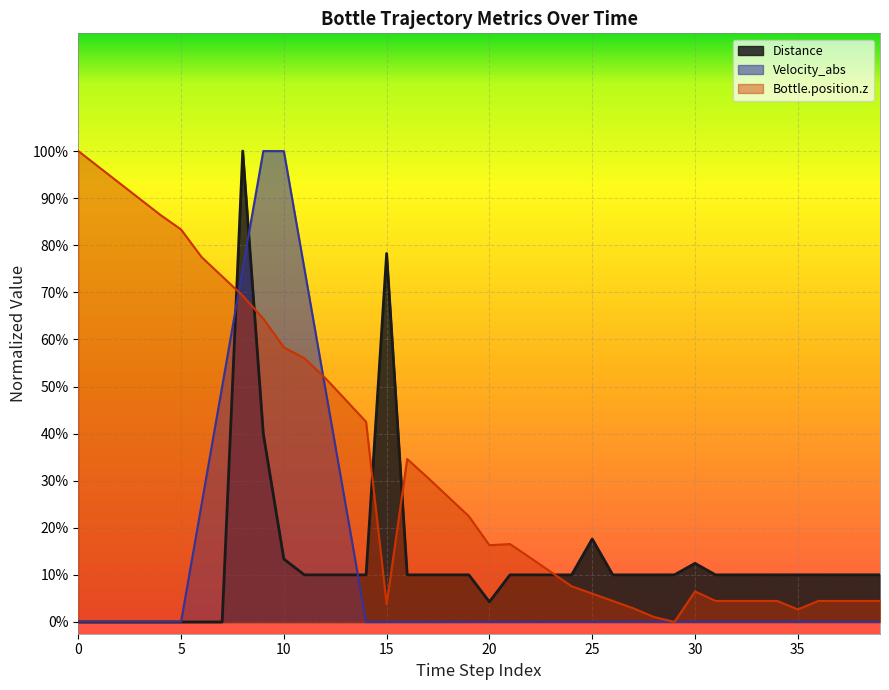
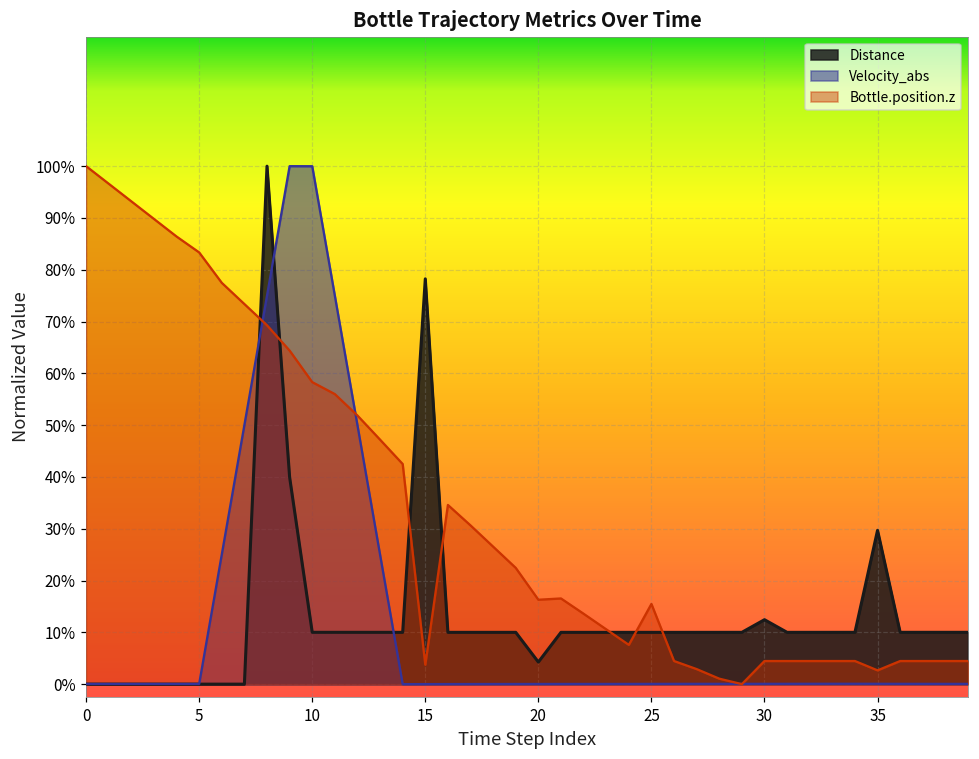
  {
    "Distance": {
-     "10": "13%",
+     "10": "10%",
      "15": "78%",
      "20": "4%",
-     "25": "18%",
+     "25": "10%",
      "30": "12%",
-     "35": "10%"
+     "35": "30%"
    },
    "Velocity_abs": {
      "10": "100%",
      "15": "0%",
      "20": "0%",
      "25": "0%",
      "30": "0%",
      "35": "0%"
    },
    "Bottle.position.z": {
      "0": "100%",
      "5": "83%",
      "10": "58%",
      "15": "4%",
      "20": "16%",
-     "25": "6%",
-     "30": "6%",
+     "25": "15%",
+     "30": "4%",
      "35": "3%"
    }
  }
